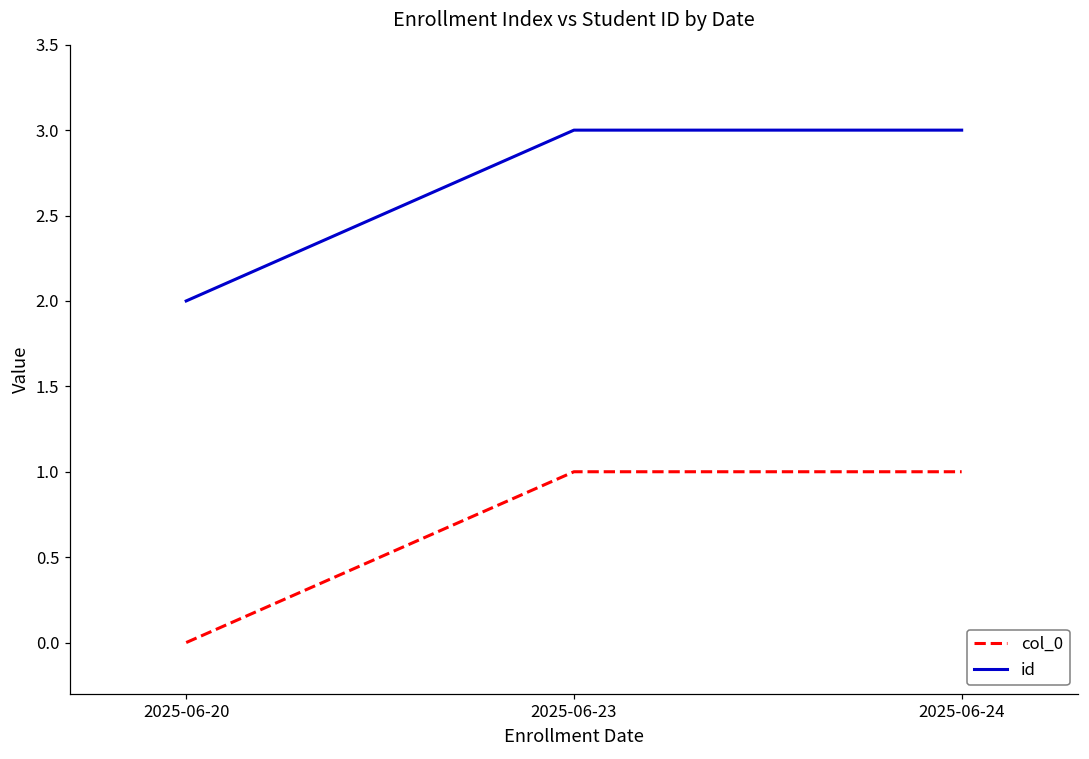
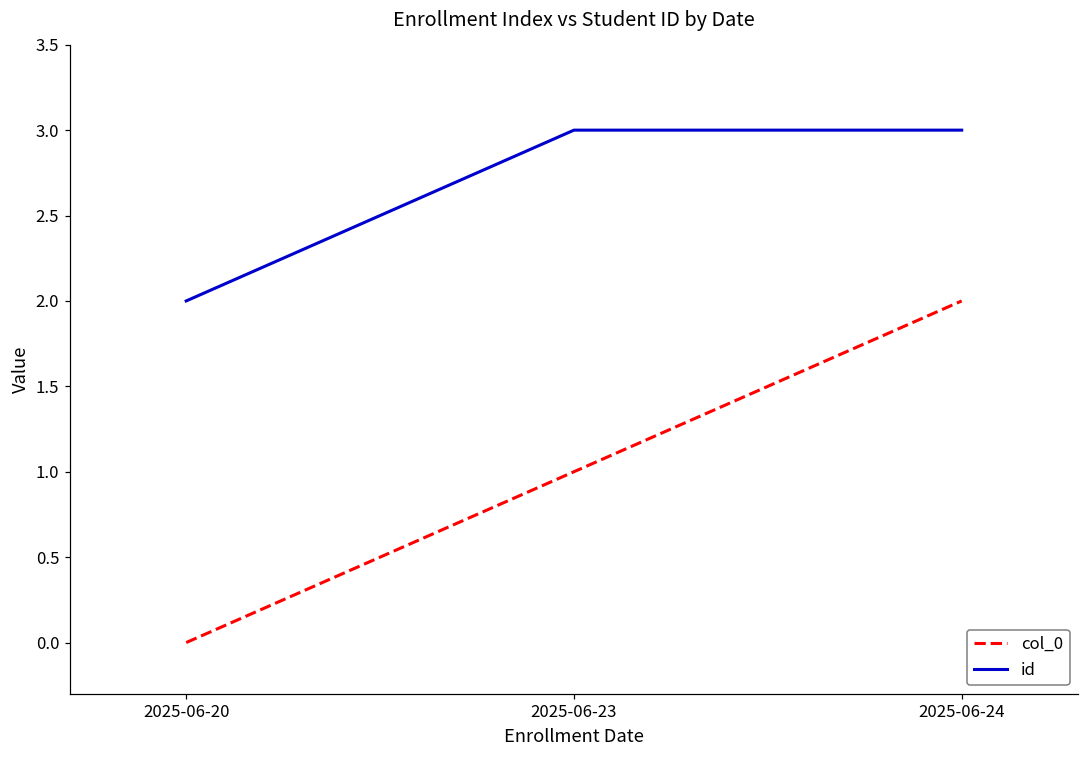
  {
    "col_0": {
      "2025-06-20": 0,
      "2025-06-23": 1,
-     "2025-06-24": 1
+     "2025-06-24": 2
    },
    "id": {
      "2025-06-20": 2,
      "2025-06-23": 3,
      "2025-06-24": 3
    }
  }
